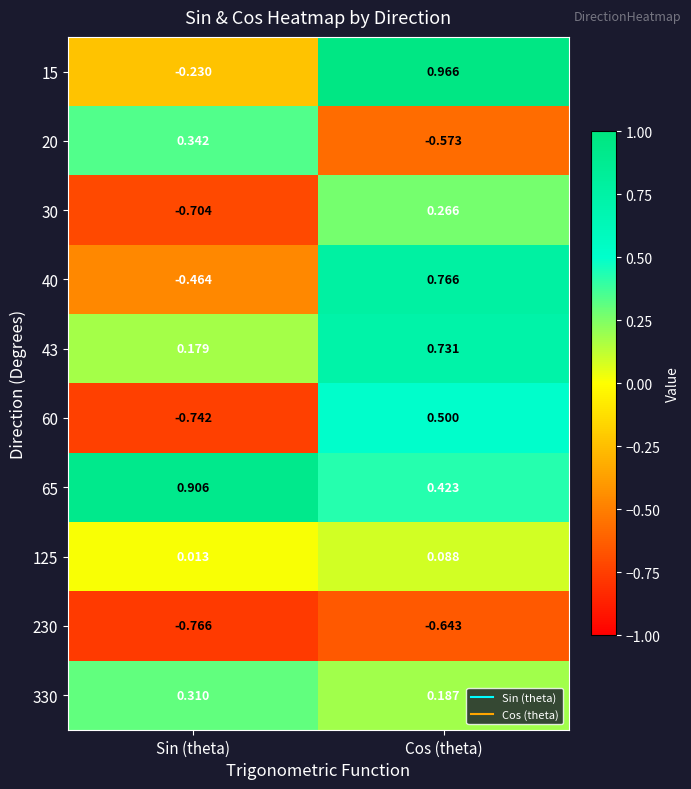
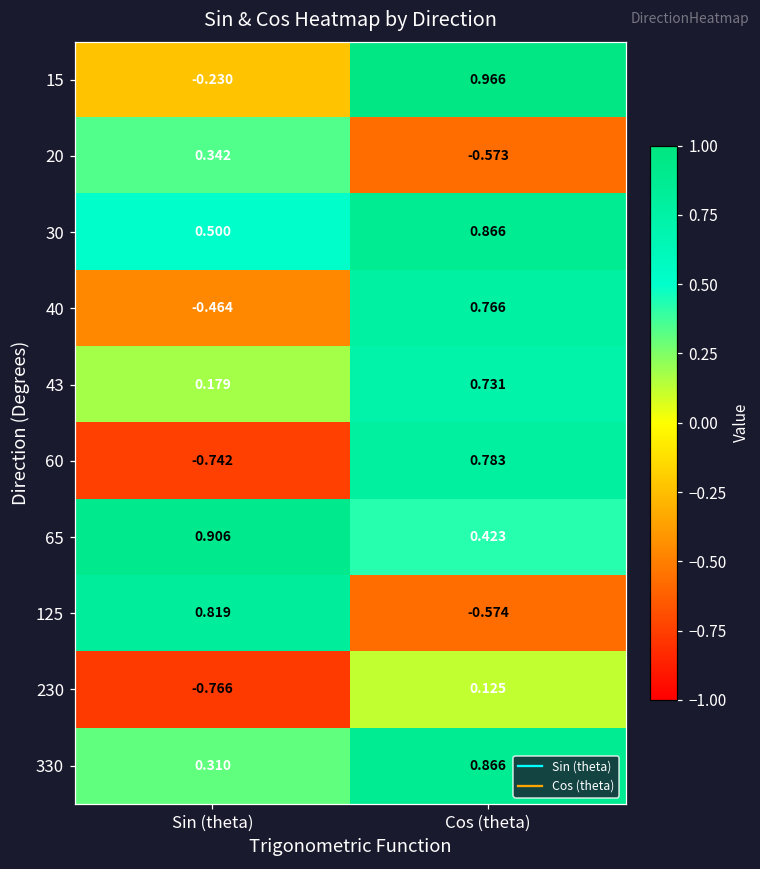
  {
    "15": {
      "Sin (theta)": -0.230,
      "Cos (theta)": 0.966
    },
    "20": {
      "Sin (theta)": 0.342,
      "Cos (theta)": -0.573
    },
    "30": {
-     "Sin (theta)": -0.704,
-     "Cos (theta)": 0.266
+     "Sin (theta)": 0.500,
+     "Cos (theta)": 0.866
    },
    "40": {
      "Sin (theta)": -0.464,
      "Cos (theta)": 0.766
    },
    "43": {
      "Sin (theta)": 0.179,
      "Cos (theta)": 0.731
    },
    "60": {
      "Sin (theta)": -0.742,
-     "Cos (theta)": 0.500
+     "Cos (theta)": 0.783
    },
    "65": {
      "Sin (theta)": 0.906,
      "Cos (theta)": 0.423
    },
    "125": {
-     "Sin (theta)": 0.013,
-     "Cos (theta)": 0.088
+     "Sin (theta)": 0.819,
+     "Cos (theta)": -0.574
    },
    "230": {
      "Sin (theta)": -0.766,
-     "Cos (theta)": -0.643
+     "Cos (theta)": 0.125
    },
    "330": {
      "Sin (theta)": 0.310,
-     "Cos (theta)": 0.187
+     "Cos (theta)": 0.866
    }
  }
